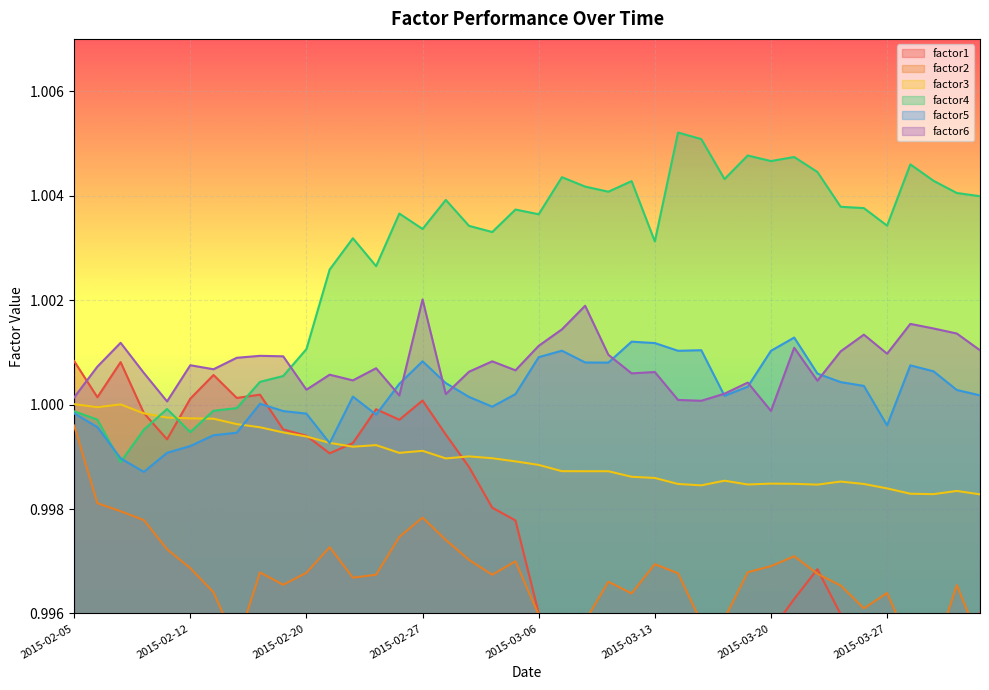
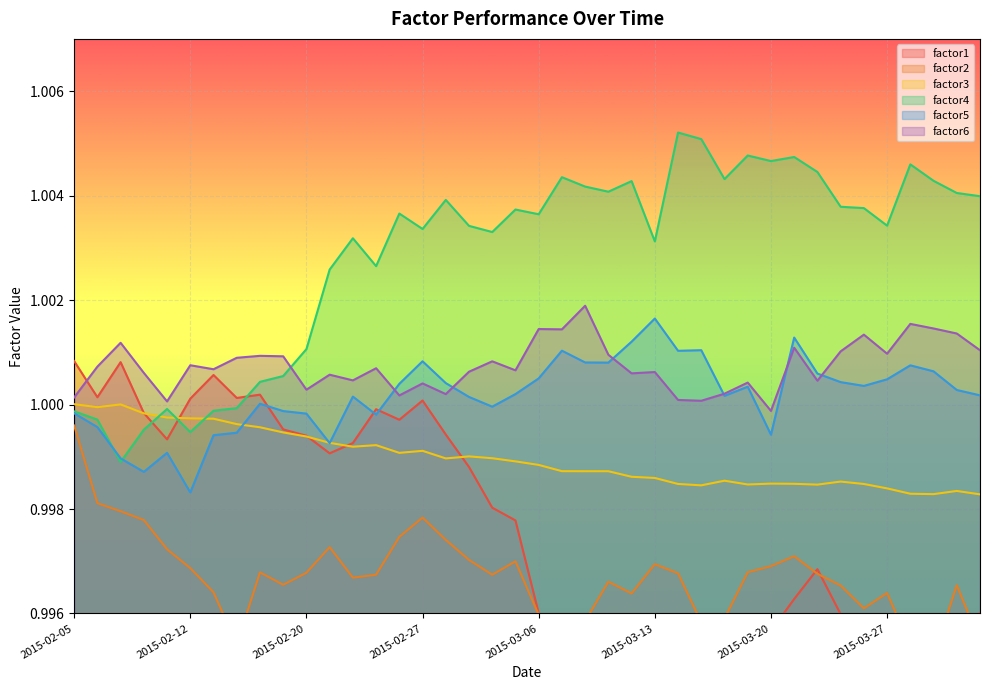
  {
    "factor4": {
      "2015-02-12": 0.9995,
      "2015-02-20": 1.0011,
      "2015-02-27": 1.0034,
      "2015-03-06": 1.0036,
      "2015-03-13": 1.0031,
      "2015-03-20": 1.0047,
      "2015-03-27": 1.0034
    },
    "factor5": {
-     "2015-02-12": 0.9992,
+     "2015-02-12": 0.9983,
      "2015-02-20": 0.9998,
      "2015-02-27": 1.0008,
-     "2015-03-06": 1.0009,
-     "2015-03-13": 1.0012,
-     "2015-03-20": 1.0010,
-     "2015-03-27": 0.9996
+     "2015-03-06": 1.0005,
+     "2015-03-13": 1.0016,
+     "2015-03-20": 0.9994,
+     "2015-03-27": 1.0005
    },
    "factor6": {
      "2015-02-05": 1.0001,
      "2015-02-12": 1.0008,
      "2015-02-20": 1.0003,
-     "2015-02-27": 1.0020,
-     "2015-03-06": 1.0011,
+     "2015-02-27": 1.0004,
+     "2015-03-06": 1.0014,
      "2015-03-13": 1.0006,
      "2015-03-20": 0.9999,
      "2015-03-27": 1.0010
    }
  }
